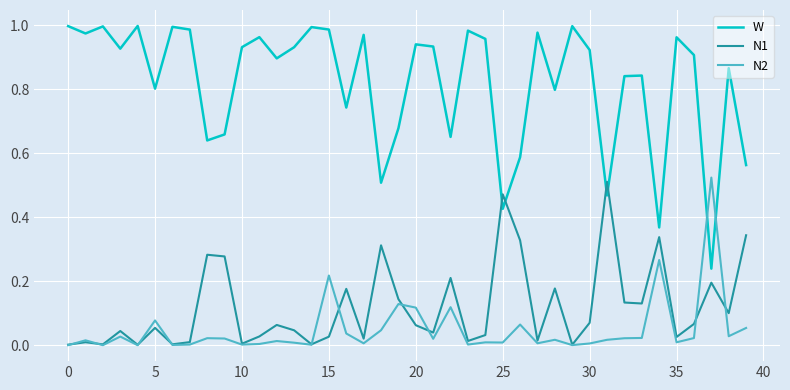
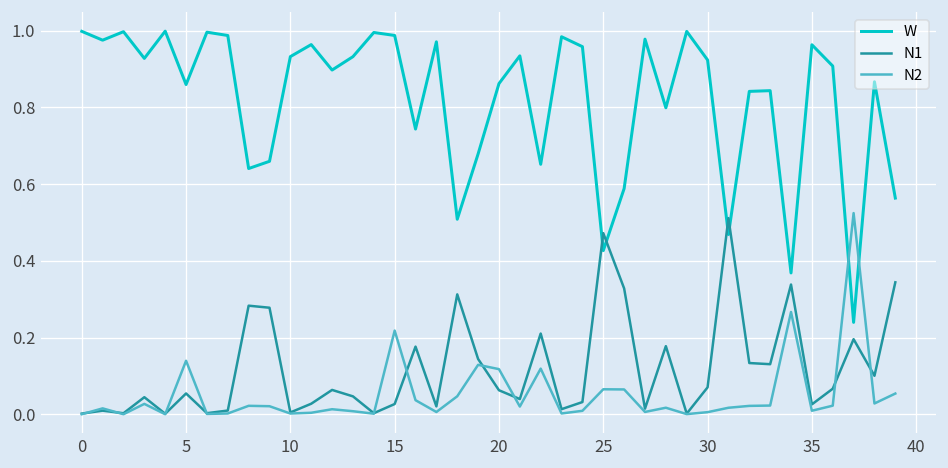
  {
    "W": {
      "0": 1.00,
-     "5": 0.80,
+     "5": 0.86,
      "10": 0.93,
      "15": 0.99,
-     "20": 0.94,
+     "20": 0.86,
      "25": 0.43,
      "30": 0.92,
      "35": 0.96
    },
    "N1": {
      "5": 0.05,
      "15": 0.03,
      "20": 0.06,
      "25": 0.47,
      "30": 0.07,
      "35": 0.03
    },
    "N2": {
-     "5": 0.08,
+     "5": 0.14,
      "15": 0.22,
      "20": 0.12,
-     "25": 0.01,
+     "25": 0.07,
      "30": 0.01,
      "35": 0.01
    }
  }
